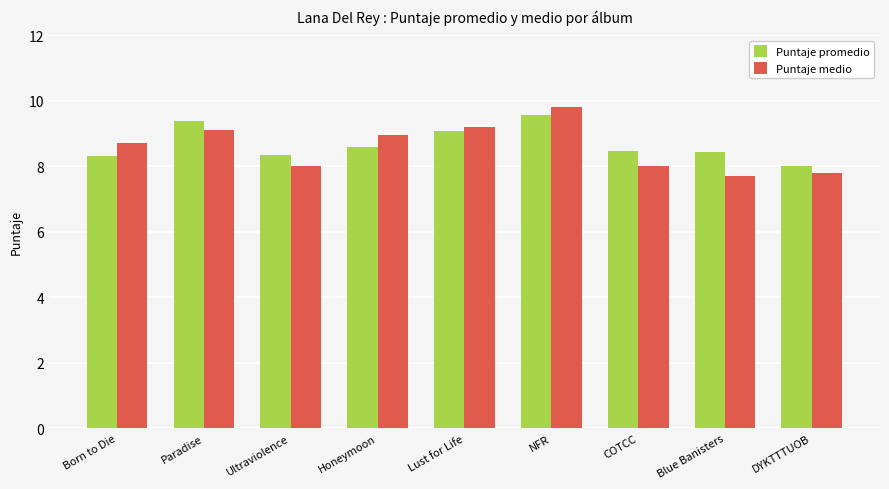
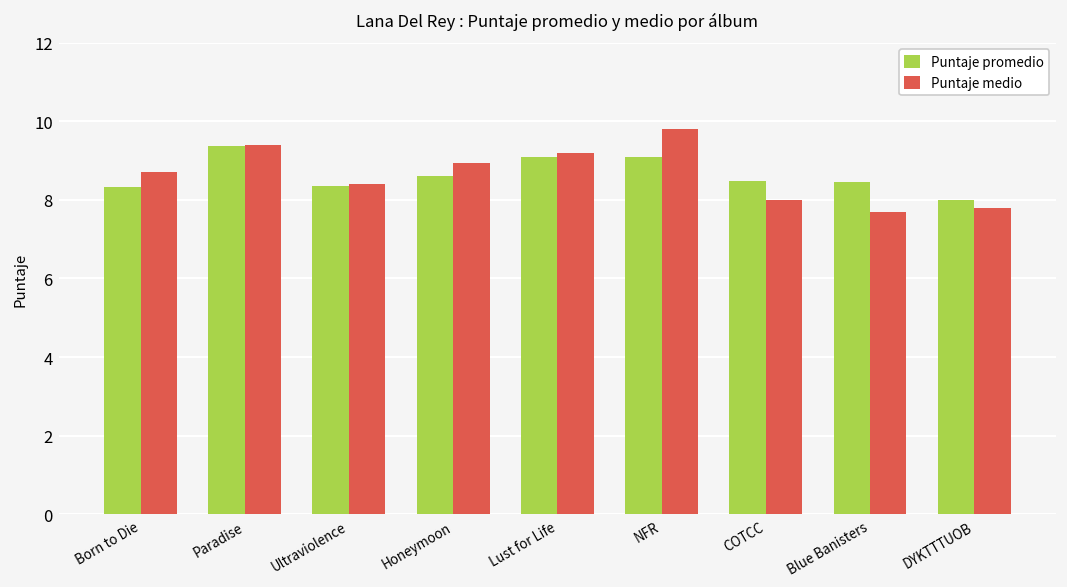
  {
    "Puntaje promedio": {
      "Born to Die": 8.3,
      "Paradise": 9.4,
      "Ultraviolence": 8.3,
      "Honeymoon": 8.6,
      "Lust for Life": 9.1,
-     "NFR": 9.6,
+     "NFR": 9.1,
      "COTCC": 8.5,
      "Blue Banisters": 8.5,
      "DYKTTTUOB": 8.0
    },
    "Puntaje medio": {
      "Born to Die": 8.7,
-     "Paradise": 9.1,
-     "Ultraviolence": 8.0,
+     "Paradise": 9.4,
+     "Ultraviolence": 8.4,
      "Honeymoon": 9.0,
      "Lust for Life": 9.2,
      "NFR": 9.8,
      "COTCC": 8.0,
      "Blue Banisters": 7.7,
      "DYKTTTUOB": 7.8
    }
  }
